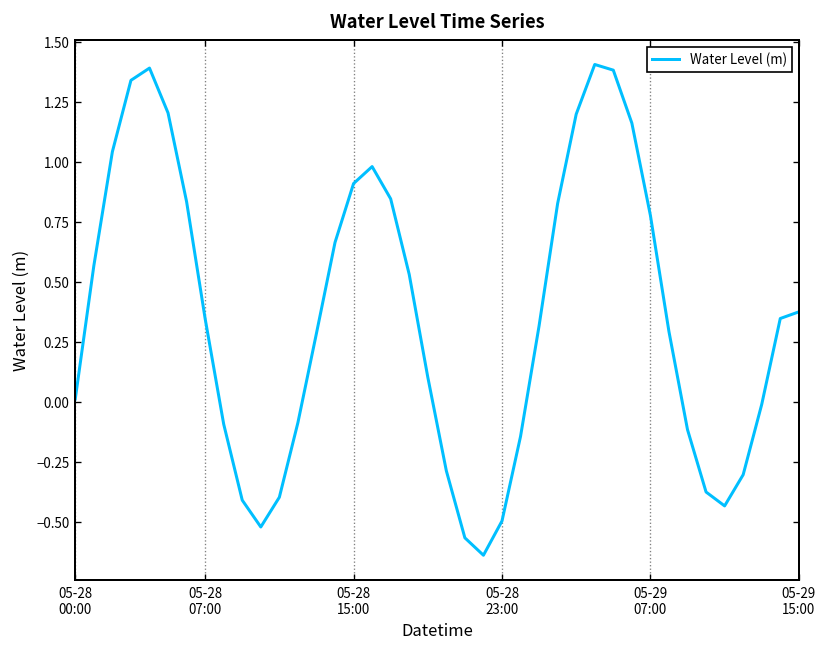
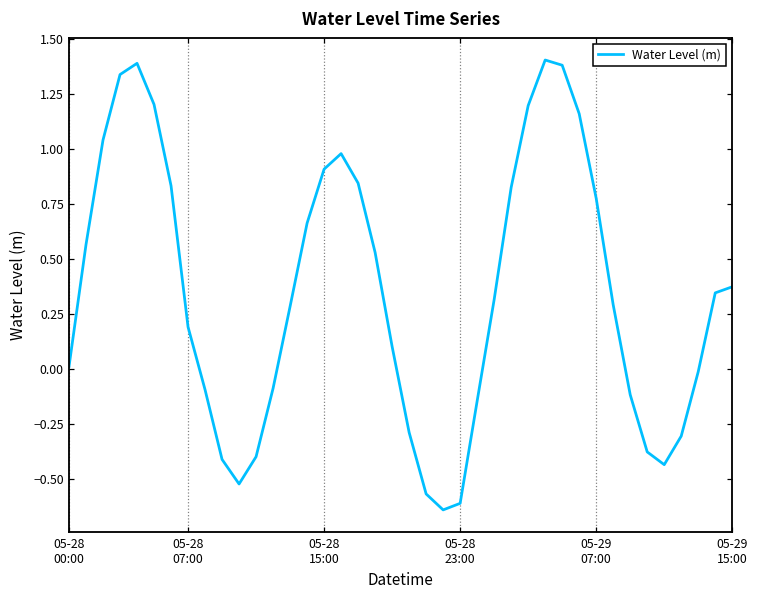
  {
    "05-28 00:00": 0.01,
-   "05-28 07:00": 0.35,
+   "05-28 07:00": 0.19,
    "05-28 15:00": 0.91,
-   "05-28 23:00": -0.50,
+   "05-28 23:00": -0.61,
    "05-29 07:00": 0.78,
    "05-29 15:00": 0.37
  }
